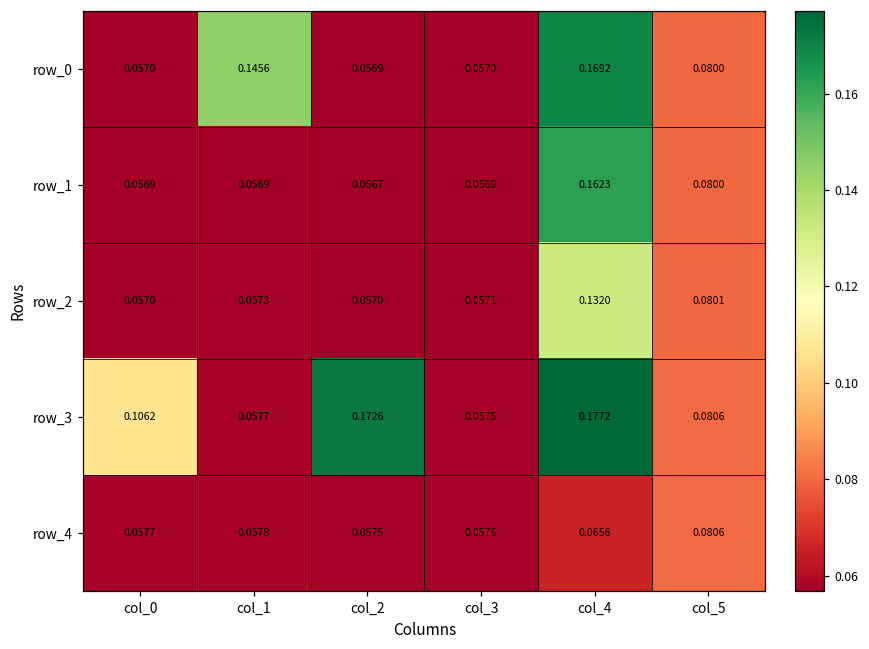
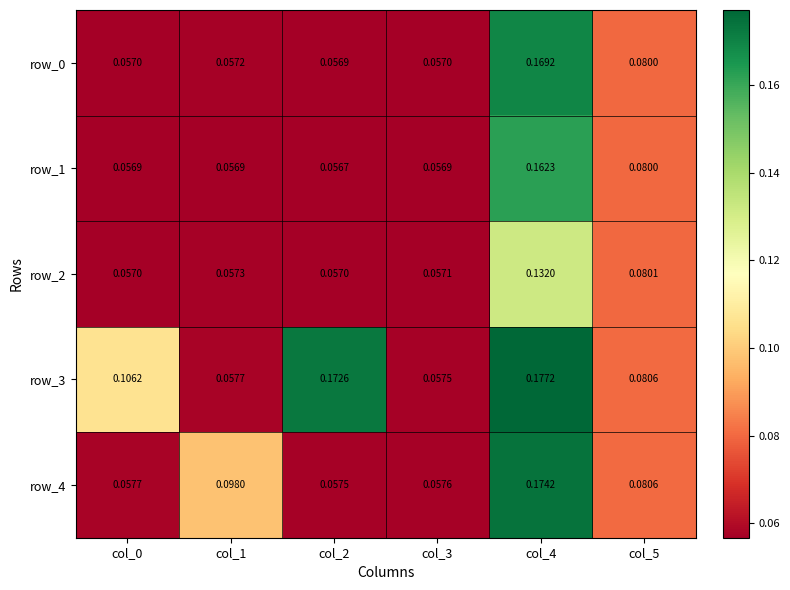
  {
    "row_0": {
      "col_0": 0.0570,
-     "col_1": 0.1456,
+     "col_1": 0.0572,
      "col_2": 0.0569,
      "col_3": 0.0570,
      "col_4": 0.1692,
      "col_5": 0.0800
    },
    "row_1": {
      "col_0": 0.0569,
      "col_1": 0.0569,
      "col_2": 0.0567,
      "col_3": 0.0569,
      "col_4": 0.1623,
      "col_5": 0.0800
    },
    "row_2": {
      "col_0": 0.0570,
      "col_1": 0.0573,
      "col_2": 0.0570,
      "col_3": 0.0571,
      "col_4": 0.1320,
      "col_5": 0.0801
    },
    "row_3": {
      "col_0": 0.1062,
      "col_1": 0.0577,
      "col_2": 0.1726,
      "col_3": 0.0575,
      "col_4": 0.1772,
      "col_5": 0.0806
    },
    "row_4": {
      "col_0": 0.0577,
-     "col_1": 0.0578,
+     "col_1": 0.0980,
      "col_2": 0.0575,
      "col_3": 0.0576,
-     "col_4": 0.0656,
+     "col_4": 0.1742,
      "col_5": 0.0806
    }
  }
